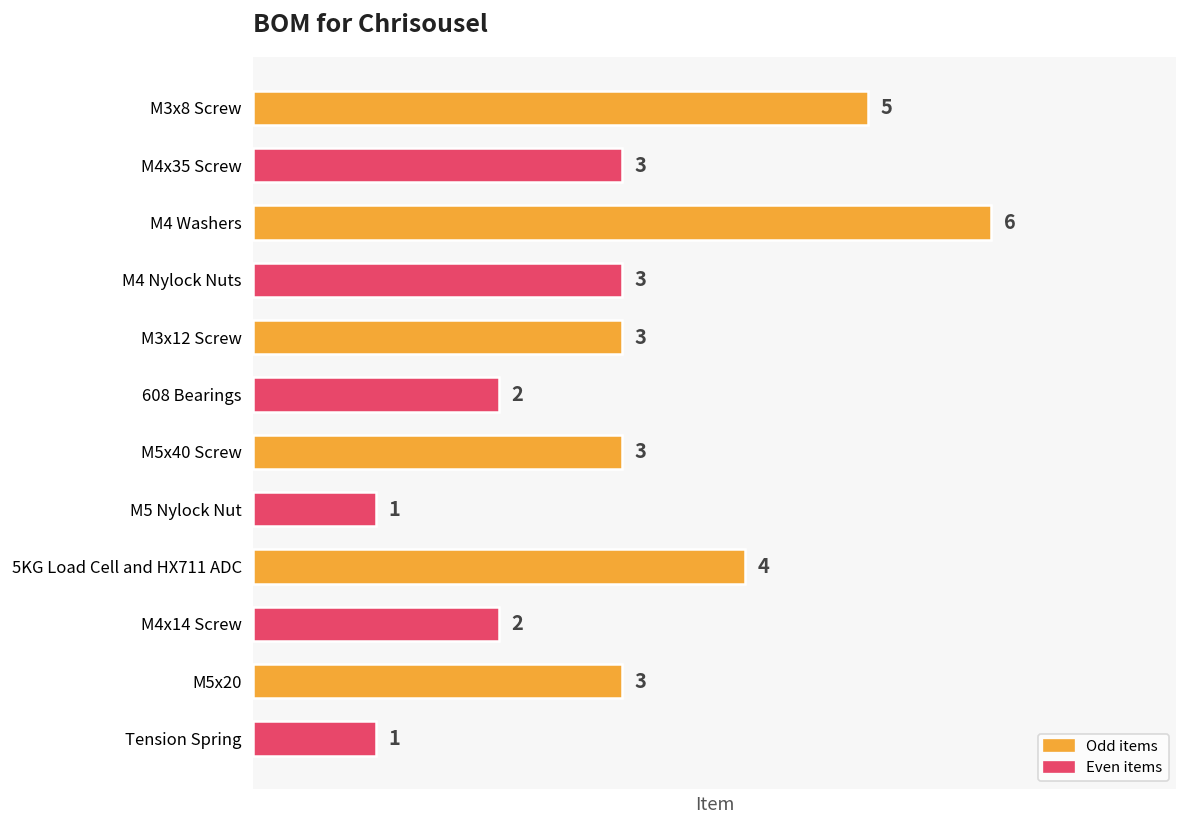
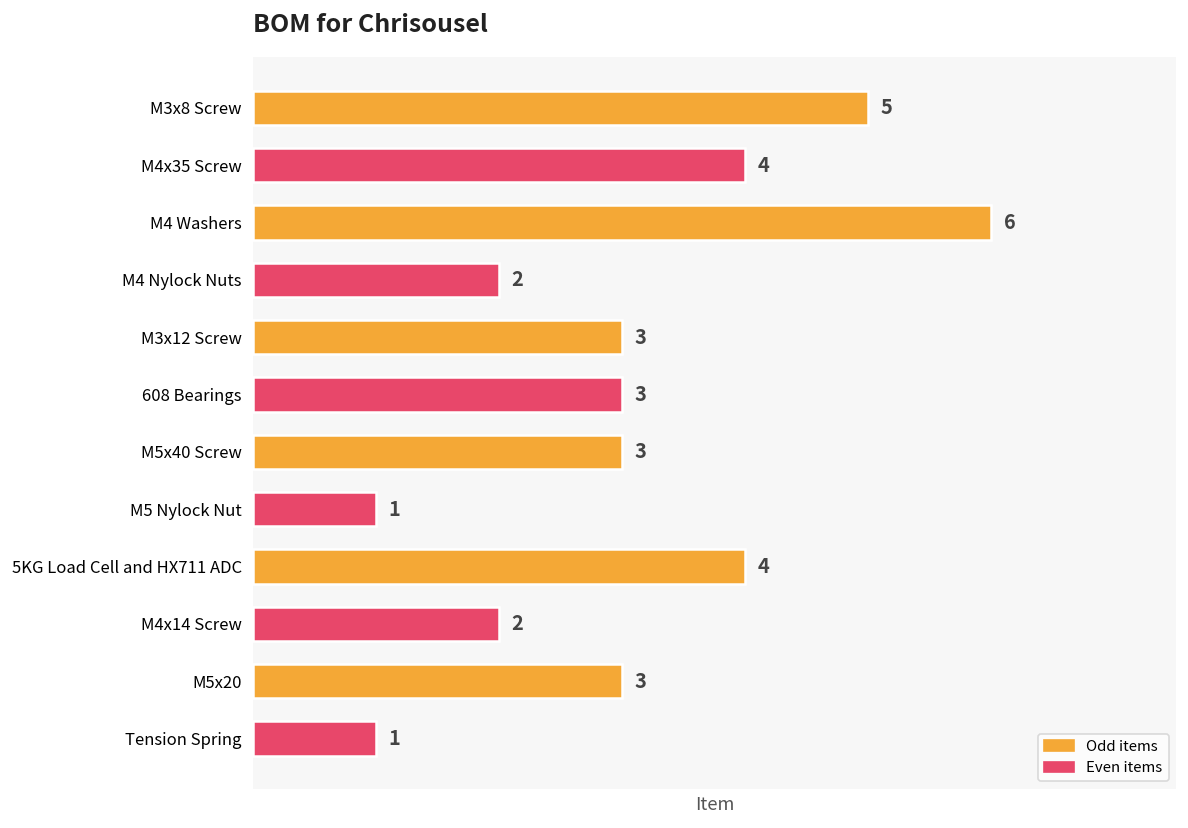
  {
    "M3x8 Screw": 5,
-   "M4x35 Screw": 3,
+   "M4x35 Screw": 4,
    "M4 Washers": 6,
-   "M4 Nylock Nuts": 3,
+   "M4 Nylock Nuts": 2,
    "M3x12 Screw": 3,
-   "608 Bearings": 2,
+   "608 Bearings": 3,
    "M5x40 Screw": 3,
    "M5 Nylock Nut": 1,
    "5KG Load Cell and HX711 ADC": 4,
    "M4x14 Screw": 2,
    "M5x20": 3,
    "Tension Spring": 1
  }
